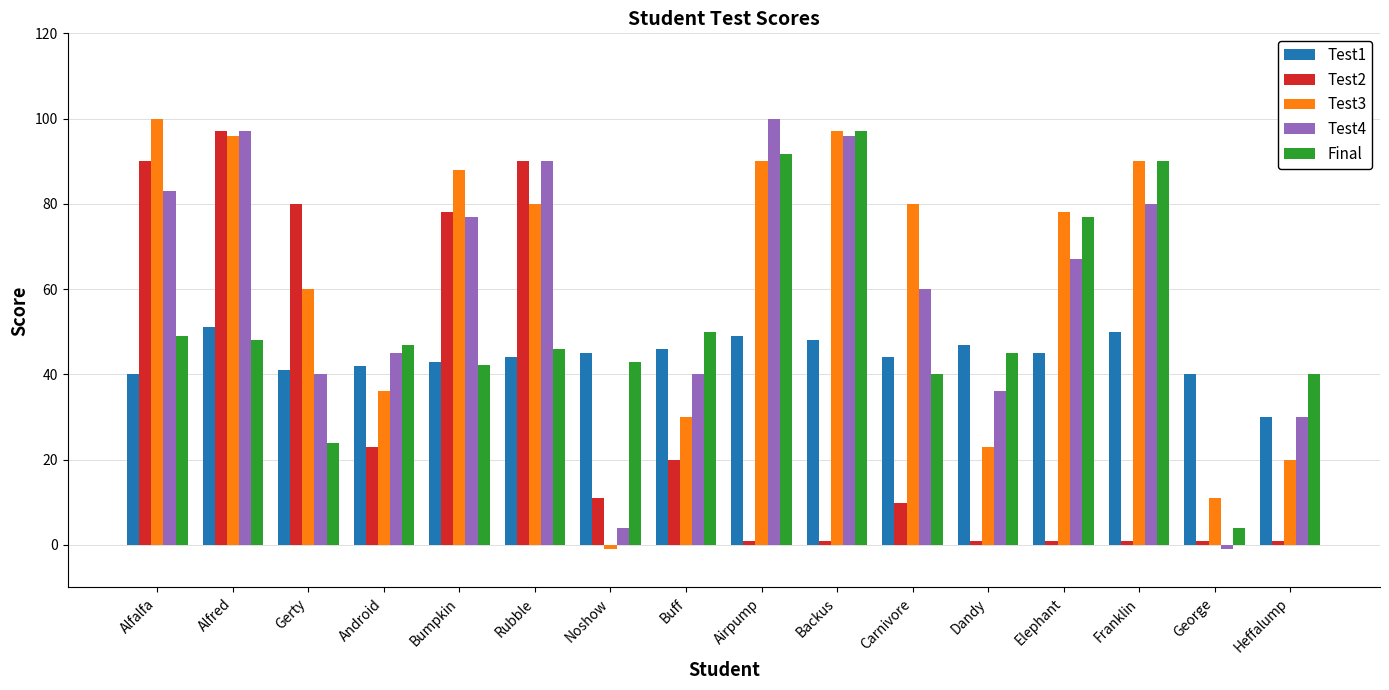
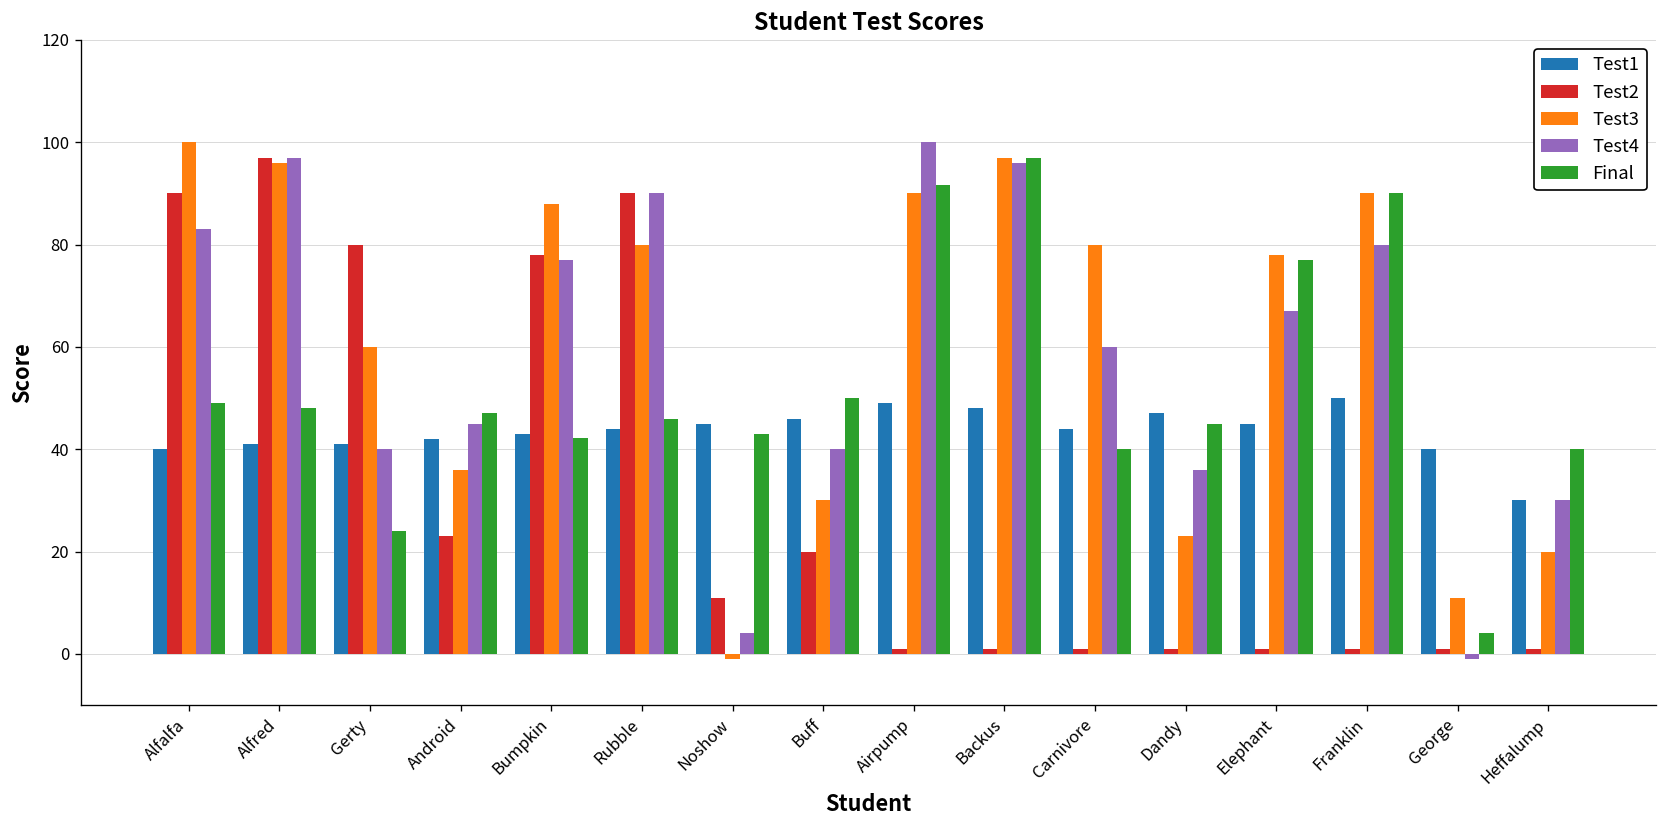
  {
    "Test1": {
      "Alfalfa": 40,
-     "Alfred": 51,
+     "Alfred": 41,
      "Gerty": 41,
      "Android": 42,
      "Bumpkin": 43,
      "Rubble": 44,
      "Noshow": 45,
      "Buff": 46,
      "Airpump": 49,
      "Backus": 48,
      "Carnivore": 44,
      "Dandy": 47,
      "Elephant": 45,
      "Franklin": 50,
      "George": 40,
      "Heffalump": 30
    },
    "Test2": {
      "Alfalfa": 90,
      "Alfred": 97,
      "Gerty": 80,
      "Android": 23,
      "Bumpkin": 78,
      "Rubble": 90,
      "Noshow": 11,
      "Buff": 20,
      "Airpump": 1,
      "Backus": 1,
-     "Carnivore": 10,
+     "Carnivore": 1,
      "Dandy": 1,
      "Elephant": 1,
      "Franklin": 1,
      "George": 1,
      "Heffalump": 1
    },
    "Test3": {
      "Alfalfa": 100,
      "Alfred": 96,
      "Gerty": 60,
      "Android": 36,
      "Bumpkin": 88,
      "Rubble": 80,
      "Noshow": -1,
      "Buff": 30,
      "Airpump": 90,
      "Backus": 97,
      "Carnivore": 80,
      "Dandy": 23,
      "Elephant": 78,
      "Franklin": 90,
      "George": 11,
      "Heffalump": 20
    },
    "Test4": {
      "Alfalfa": 83,
      "Alfred": 97,
      "Gerty": 40,
      "Android": 45,
      "Bumpkin": 77,
      "Rubble": 90,
      "Noshow": 4,
      "Buff": 40,
      "Airpump": 100,
      "Backus": 96,
      "Carnivore": 60,
      "Dandy": 36,
      "Elephant": 67,
      "Franklin": 80,
      "George": -1,
      "Heffalump": 30
    },
    "Final": {
      "Alfalfa": 49,
      "Alfred": 48,
      "Gerty": 24,
      "Android": 47,
      "Bumpkin": 42,
      "Rubble": 46,
      "Noshow": 43,
      "Buff": 50,
      "Airpump": 92,
      "Backus": 97,
      "Carnivore": 40,
      "Dandy": 45,
      "Elephant": 77,
      "Franklin": 90,
      "George": 4,
      "Heffalump": 40
    }
  }
